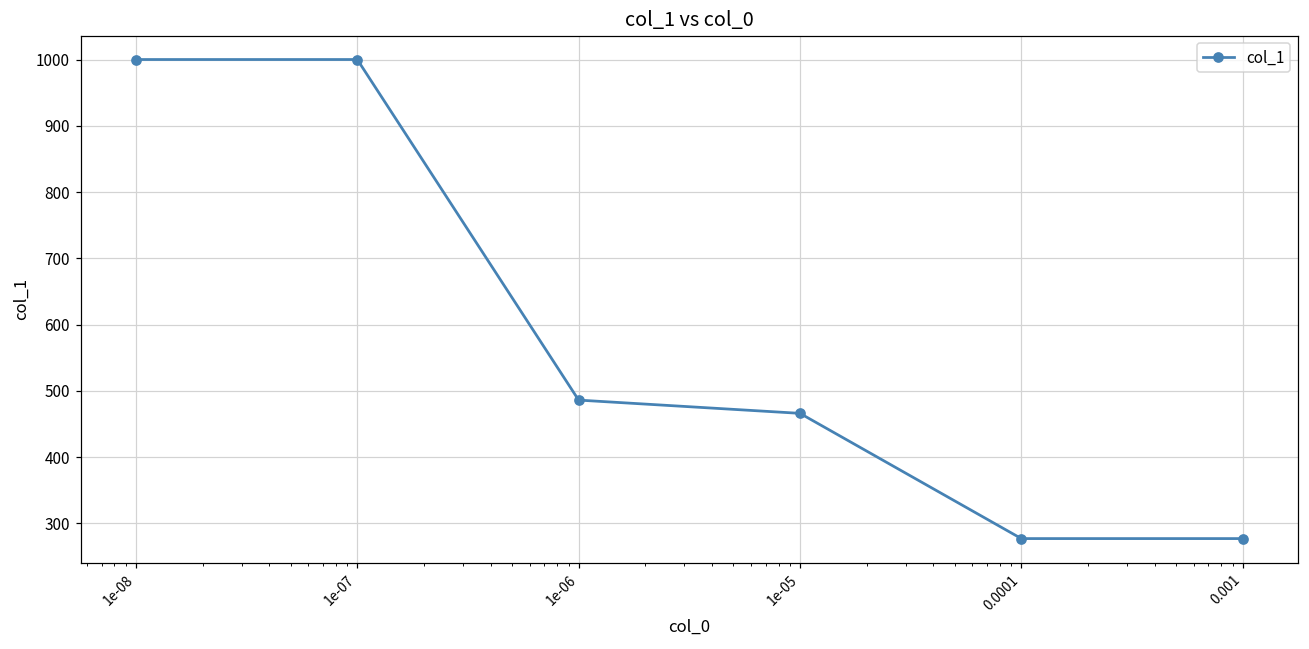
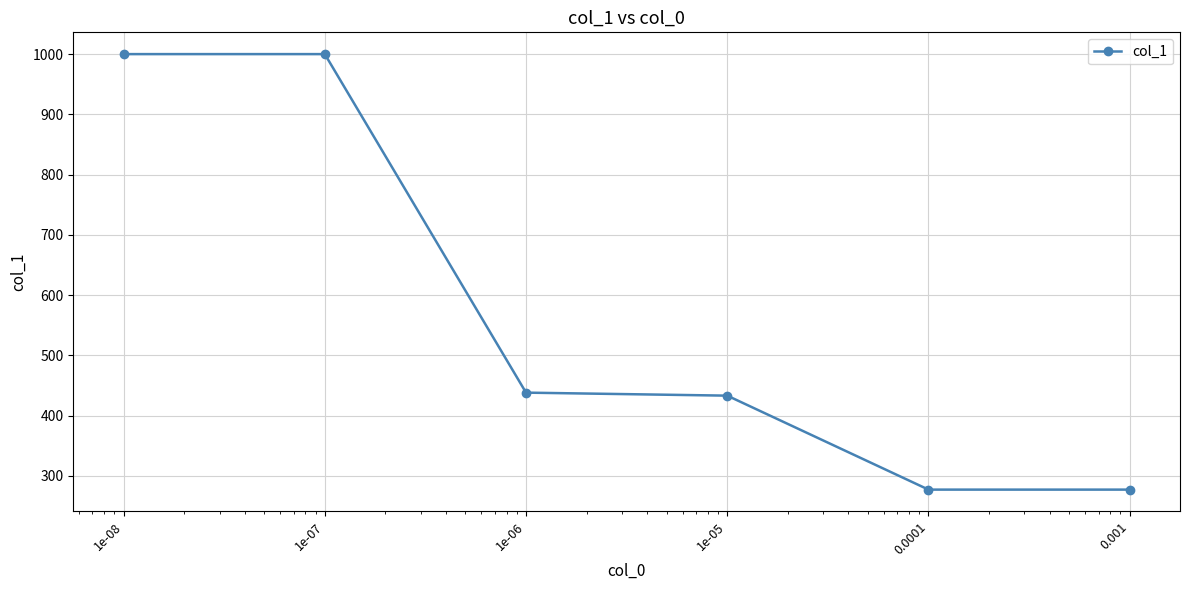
  {
    "1e-08": 1000,
    "1e-07": 1000,
-   "1e-06": 490,
-   "1e-05": 470,
+   "1e-06": 440,
+   "1e-05": 430,
    "0.0001": 280,
    "0.001": 280
  }
